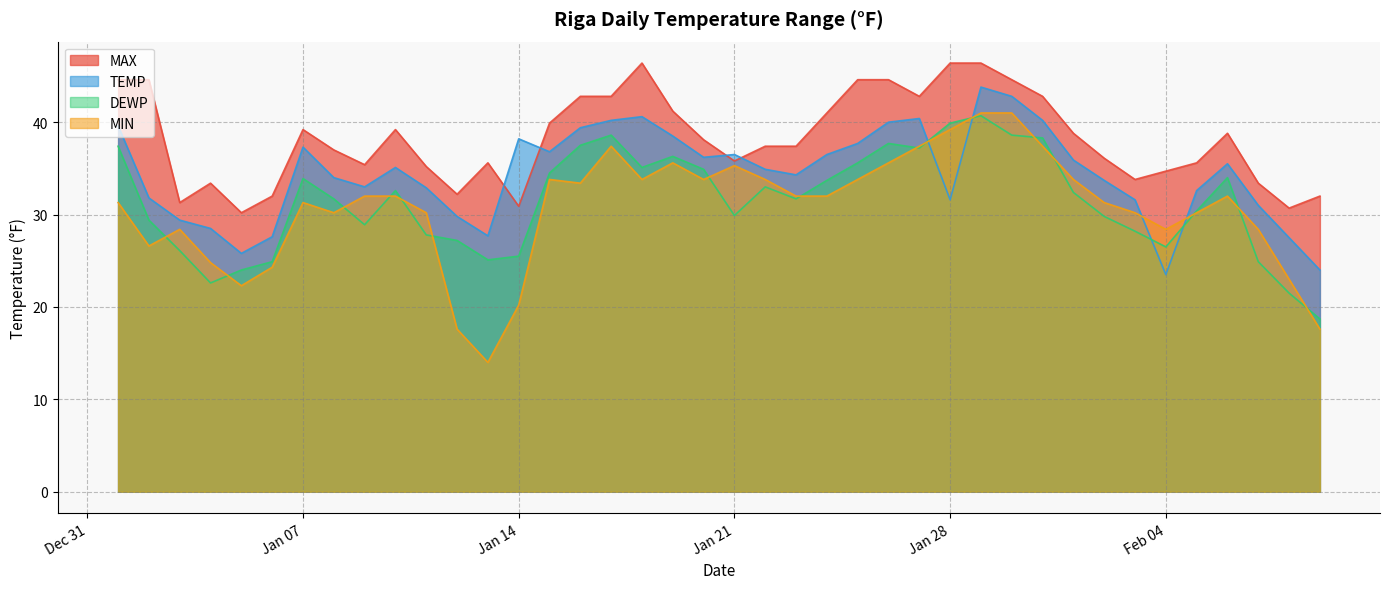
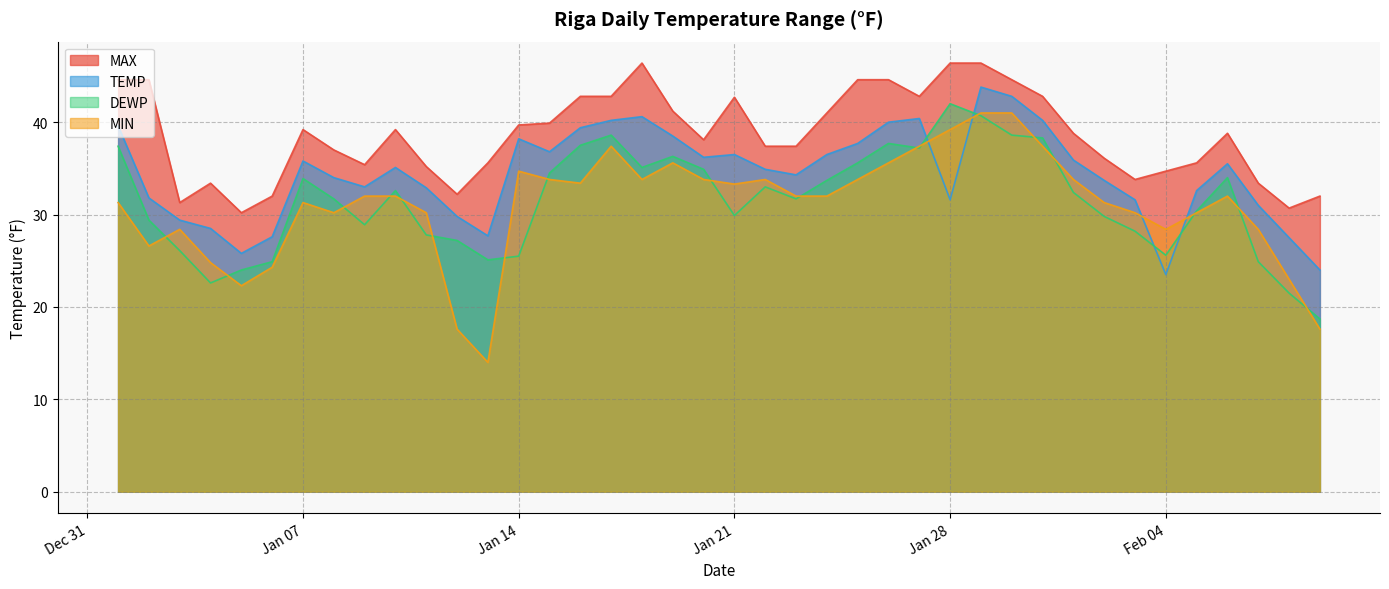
  {
    "MAX": {
      "Jan 07": 39,
-     "Jan 14": 31,
-     "Jan 21": 36,
+     "Jan 14": 40,
+     "Jan 21": 43,
      "Jan 28": 46,
      "Feb 04": 35
    },
    "TEMP": {
-     "Jan 07": 37,
+     "Jan 07": 36,
      "Jan 14": 38,
      "Jan 21": 37,
      "Jan 28": 32,
      "Feb 04": 24
    },
    "DEWP": {
      "Jan 07": 34,
      "Jan 14": 26,
      "Jan 21": 30,
-     "Jan 28": 40,
-     "Feb 04": 27
+     "Jan 28": 42,
+     "Feb 04": 26
    },
    "MIN": {
      "Jan 07": 31,
-     "Jan 14": 20,
-     "Jan 21": 35,
+     "Jan 14": 35,
+     "Jan 21": 33,
      "Jan 28": 39,
      "Feb 04": 28
    }
  }
